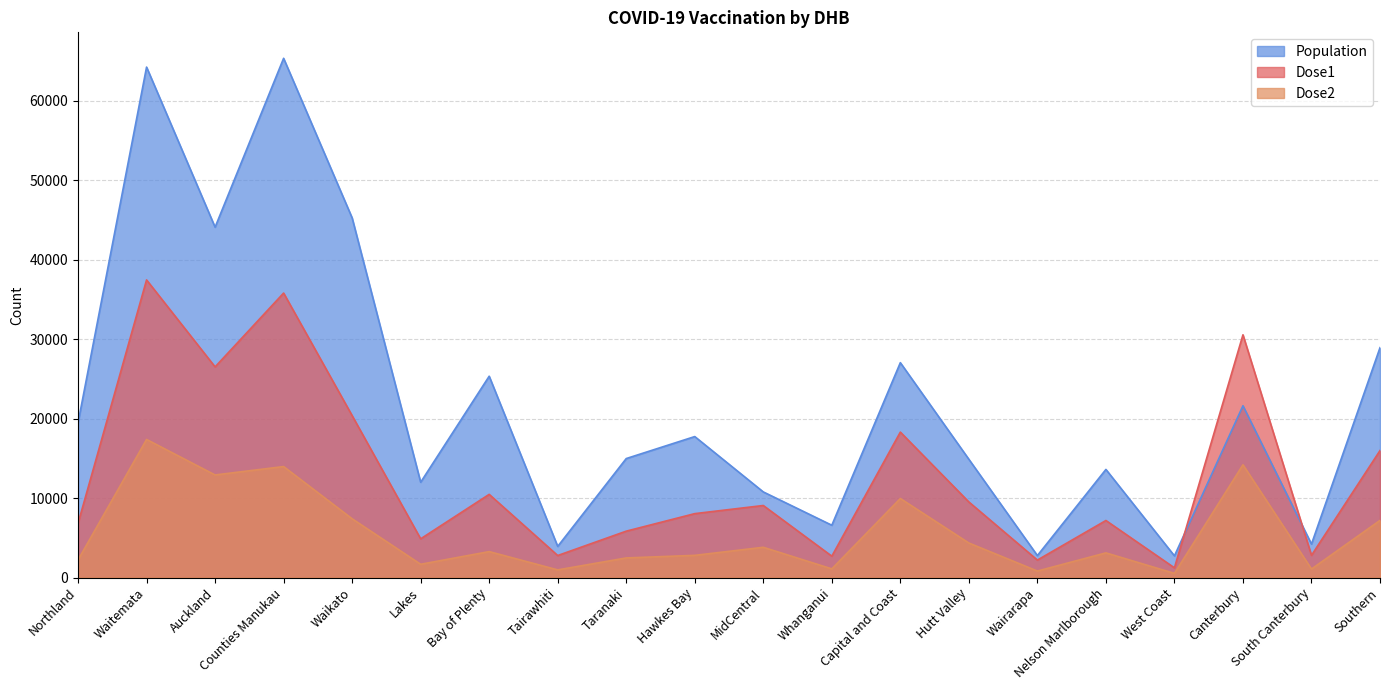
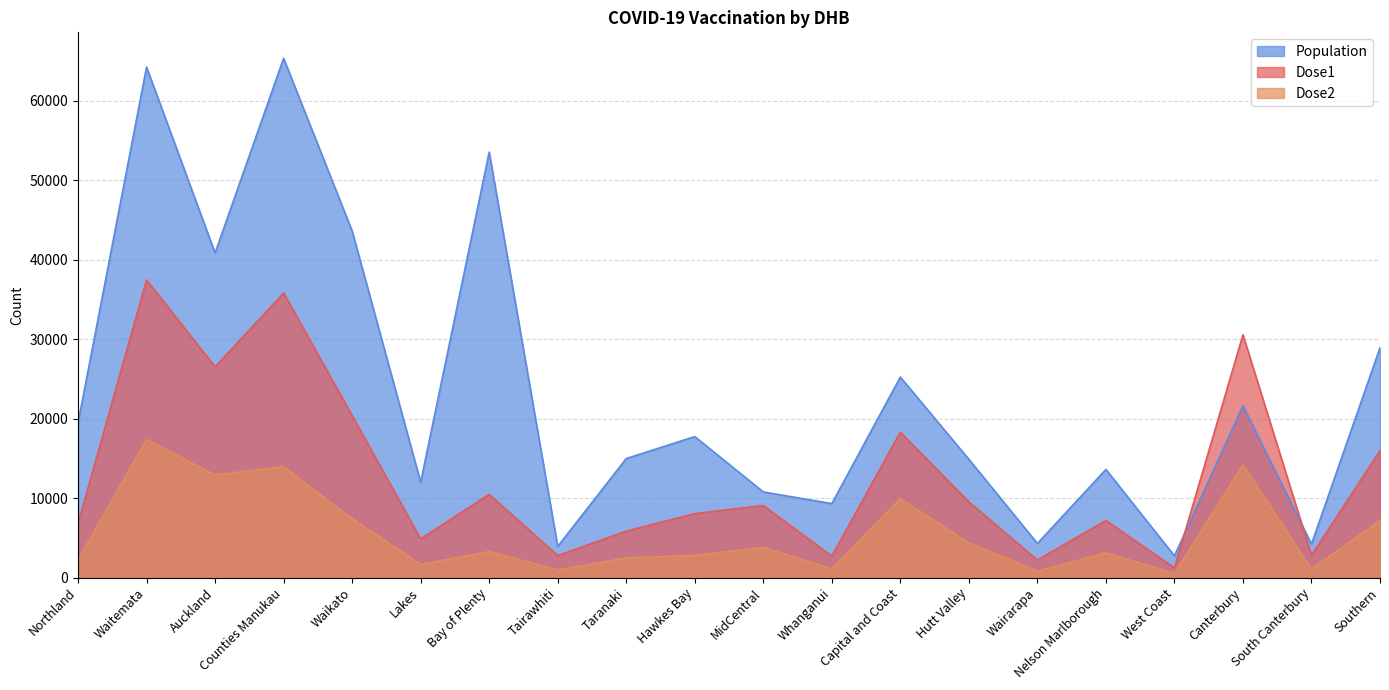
  {
    "Population": {
      "Northland": 19000,
      "Waitemata": 64000,
-     "Auckland": 44000,
+     "Auckland": 41000,
      "Counties Manukau": 65000,
-     "Waikato": 45000,
+     "Waikato": 44000,
      "Lakes": 12000,
-     "Bay of Plenty": 25000,
+     "Bay of Plenty": 54000,
      "Tairawhiti": 4000,
      "Taranaki": 15000,
      "Hawkes Bay": 18000,
      "MidCentral": 11000,
-     "Whanganui": 7000,
-     "Capital and Coast": 27000,
+     "Whanganui": 9000,
+     "Capital and Coast": 25000,
      "Hutt Valley": 15000,
-     "Wairarapa": 3000,
+     "Wairarapa": 4000,
      "Nelson Marlborough": 14000,
      "West Coast": 3000,
      "Canterbury": 22000,
      "South Canterbury": 4000,
      "Southern": 29000
    }
  }
